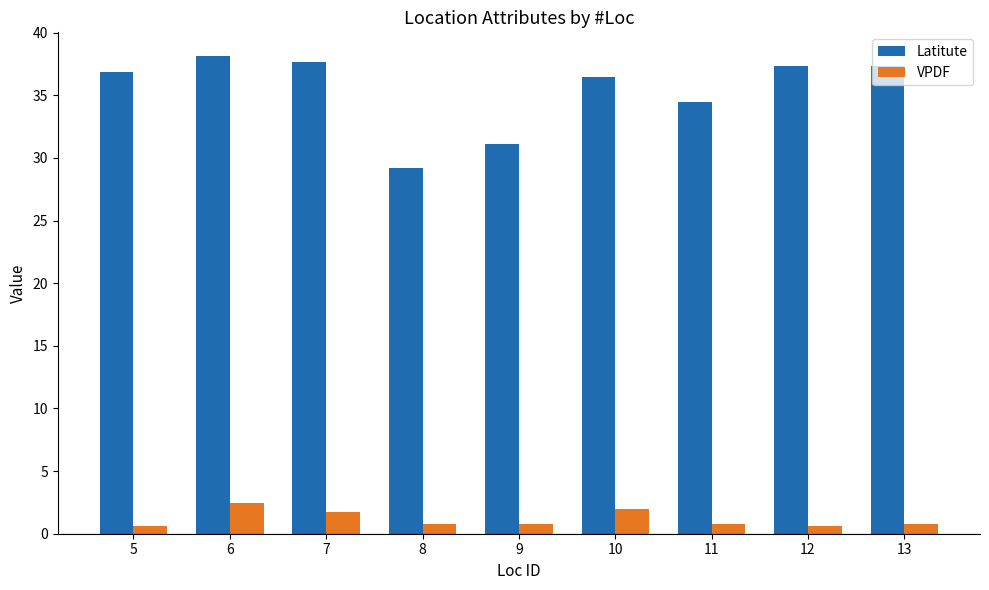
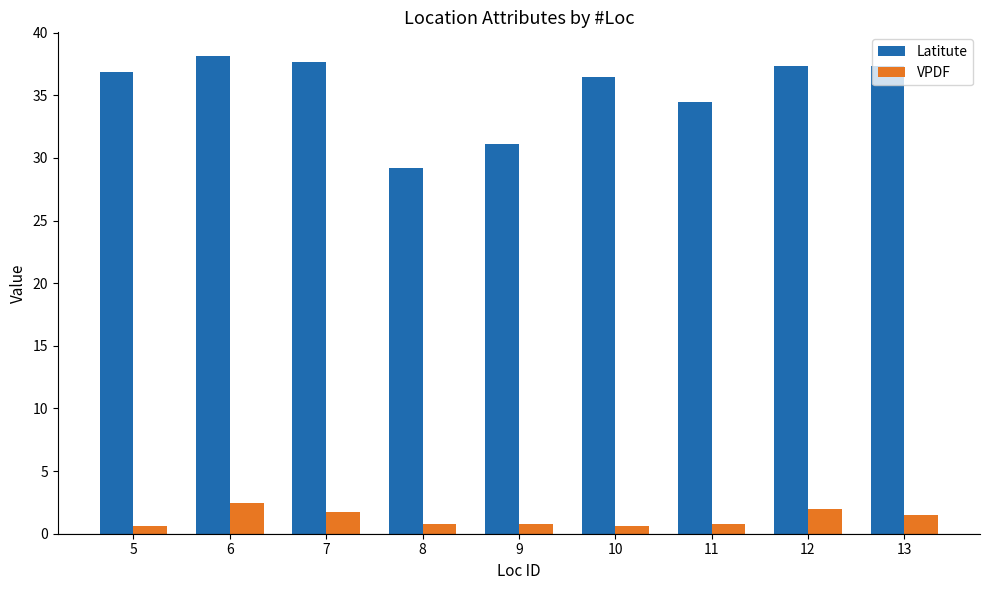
  {
    "Latitute": {
      "5": 36.9,
      "6": 38.1,
      "7": 37.7,
      "8": 29.2,
      "9": 31.1,
      "10": 36.5,
      "11": 34.5,
      "12": 37.4
    },
    "VPDF": {
      "5": 0.6,
      "6": 2.5,
      "7": 1.7,
      "8": 0.8,
      "9": 0.8,
-     "10": 2.0,
+     "10": 0.6,
      "11": 0.8,
-     "12": 0.6,
-     "13": 0.8
+     "12": 2.0,
+     "13": 1.5
    }
  }
